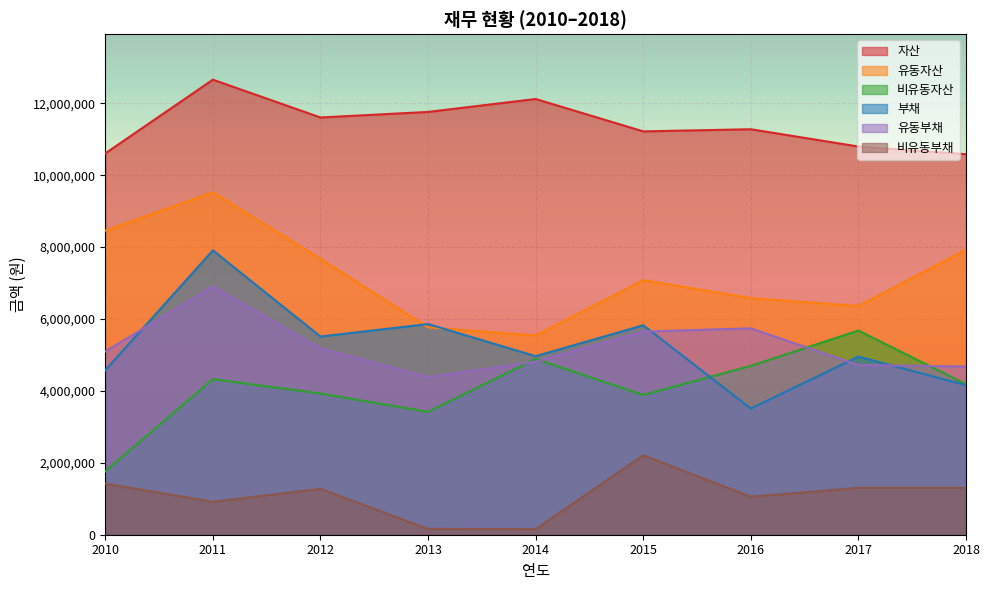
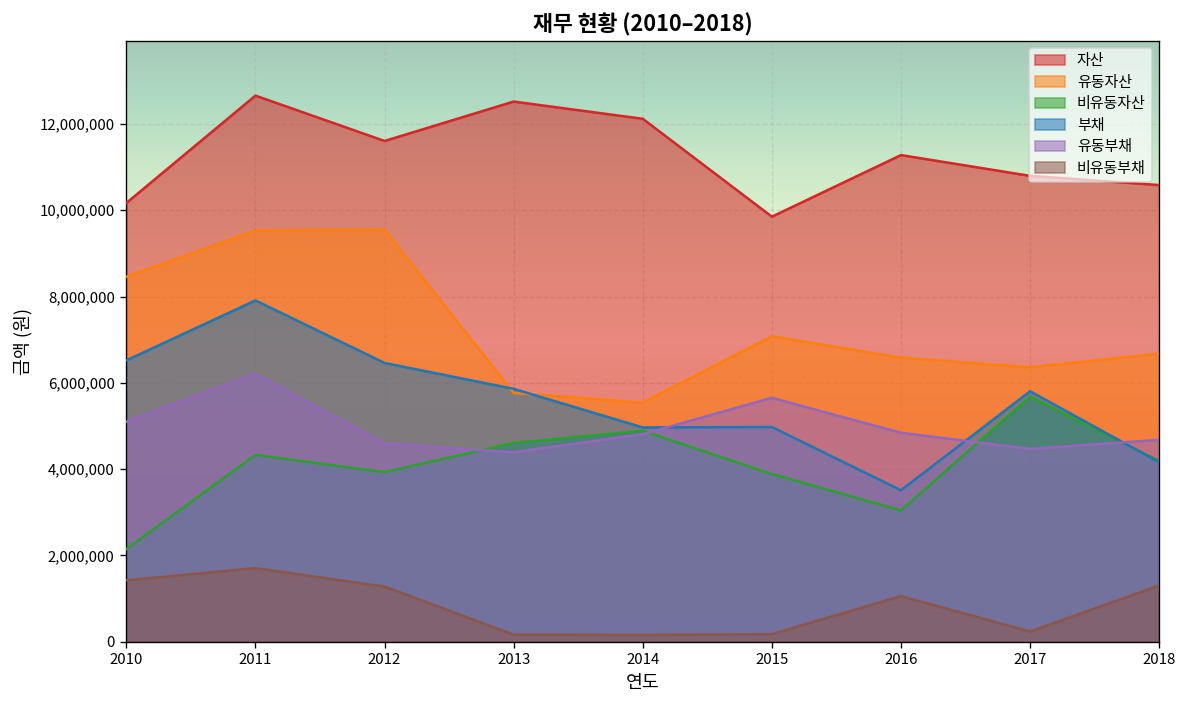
  {
    "자산": {
-     "2010": "10,600,000",
+     "2010": "10,200,000",
      "2011": "12,700,000",
      "2012": "11,600,000",
-     "2013": "11,800,000",
+     "2013": "12,500,000",
      "2014": "12,100,000",
-     "2015": "11,200,000",
+     "2015": "9,900,000",
      "2016": "11,300,000",
      "2018": "10,600,000"
    },
    "유동자산": {
      "2010": "8,500,000",
      "2011": "9,500,000",
-     "2012": "7,700,000",
+     "2012": "9,500,000",
      "2013": "5,800,000",
      "2014": "5,500,000",
      "2015": "7,100,000",
      "2016": "6,600,000",
      "2017": "6,400,000",
-     "2018": "7,900,000"
+     "2018": "6,700,000"
    },
    "비유동자산": {
-     "2010": "1,800,000",
+     "2010": "2,100,000",
      "2011": "4,300,000",
      "2012": "3,900,000",
-     "2013": "3,400,000",
+     "2013": "4,600,000",
      "2014": "4,900,000",
      "2015": "3,900,000",
-     "2016": "4,700,000",
+     "2016": "3,000,000",
      "2017": "5,700,000"
    },
    "부채": {
-     "2010": "4,600,000",
+     "2010": "6,500,000",
      "2011": "7,900,000",
-     "2012": "5,500,000",
+     "2012": "6,500,000",
      "2013": "5,900,000",
      "2014": "5,000,000",
-     "2015": "5,800,000",
+     "2015": "5,000,000",
      "2016": "3,500,000",
-     "2017": "5,000,000"
+     "2017": "5,800,000"
    },
    "유동부채": {
      "2010": "5,100,000",
-     "2011": "6,900,000",
-     "2012": "5,200,000",
+     "2011": "6,200,000",
+     "2012": "4,600,000",
      "2013": "4,400,000",
      "2014": "4,800,000",
      "2015": "5,700,000",
-     "2016": "5,700,000",
-     "2017": "4,700,000",
+     "2016": "4,800,000",
+     "2017": "4,500,000",
      "2018": "4,700,000"
    },
    "비유동부채": {
      "2010": "1,400,000",
-     "2011": "900,000",
+     "2011": "1,700,000",
      "2012": "1,300,000",
      "2013": "200,000",
      "2014": "200,000",
-     "2015": "2,200,000",
+     "2015": "200,000",
      "2016": "1,100,000",
-     "2017": "1,300,000",
+     "2017": "200,000",
      "2018": "1,300,000"
    }
  }
